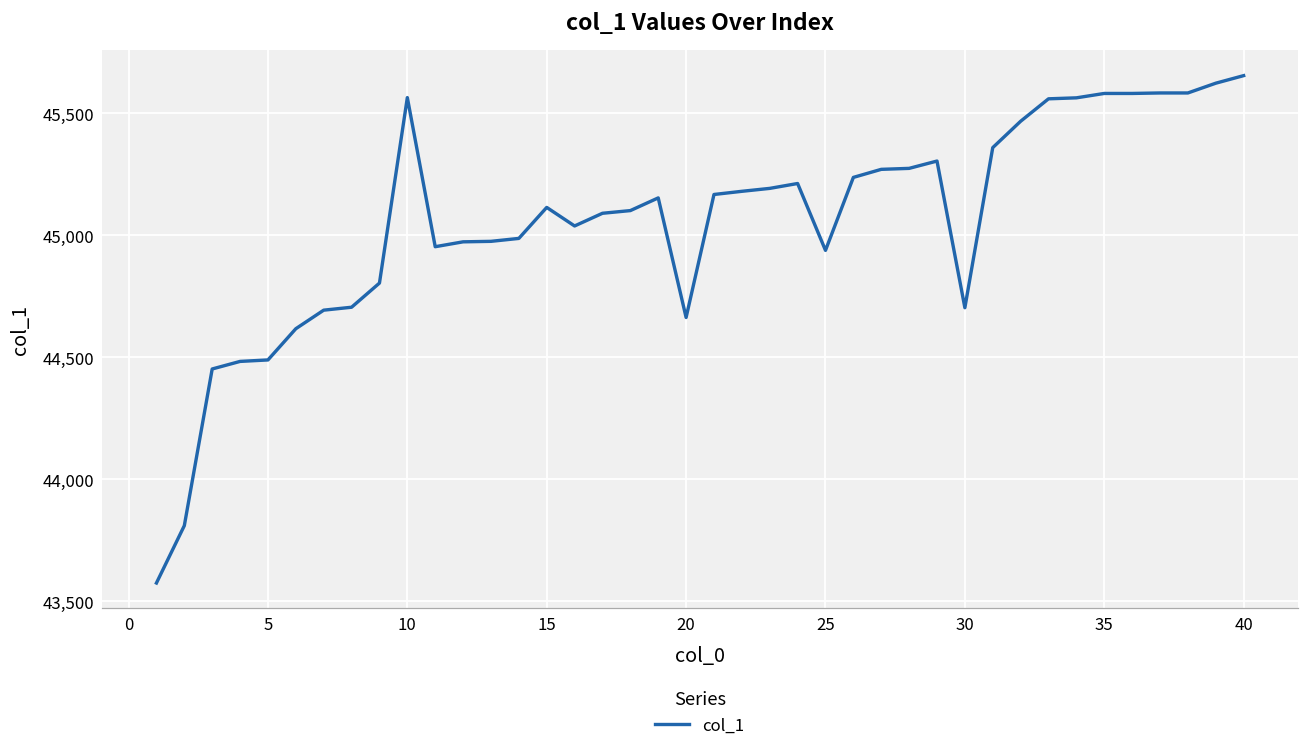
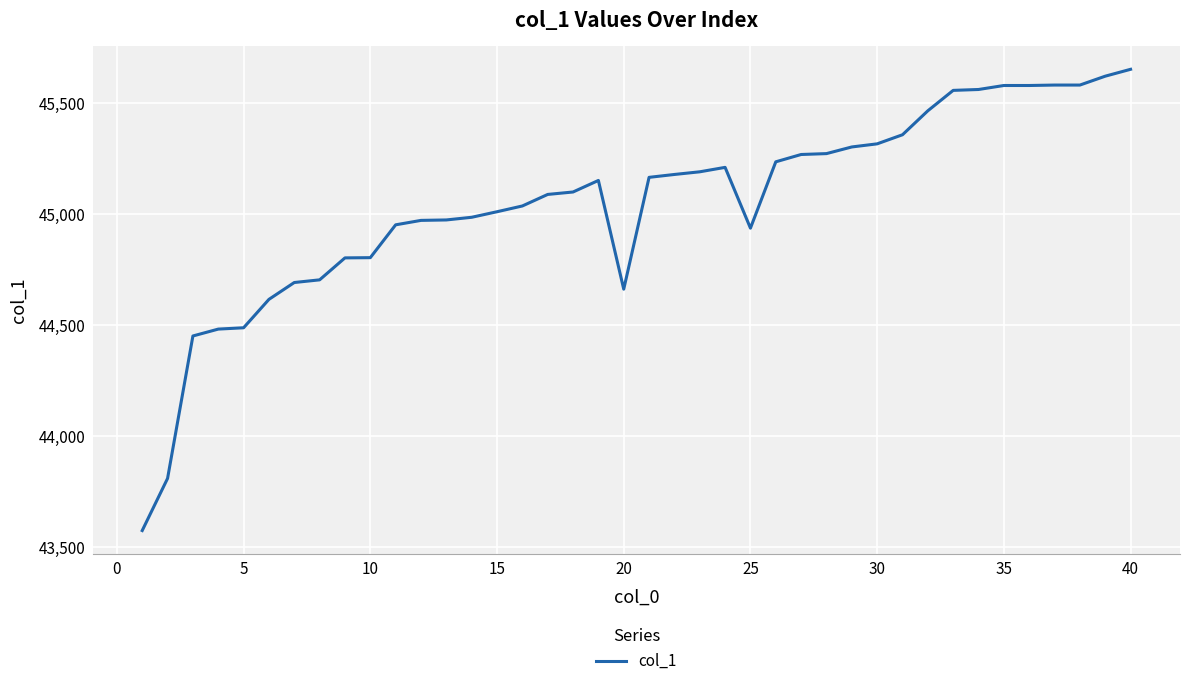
  {
    "5": "44,490",
-   "10": "45,560",
-   "15": "45,110",
+   "10": "44,810",
+   "15": "45,010",
    "20": "44,660",
    "25": "44,940",
-   "30": "44,700",
+   "30": "45,320",
    "35": "45,580",
    "40": "45,650"
  }
